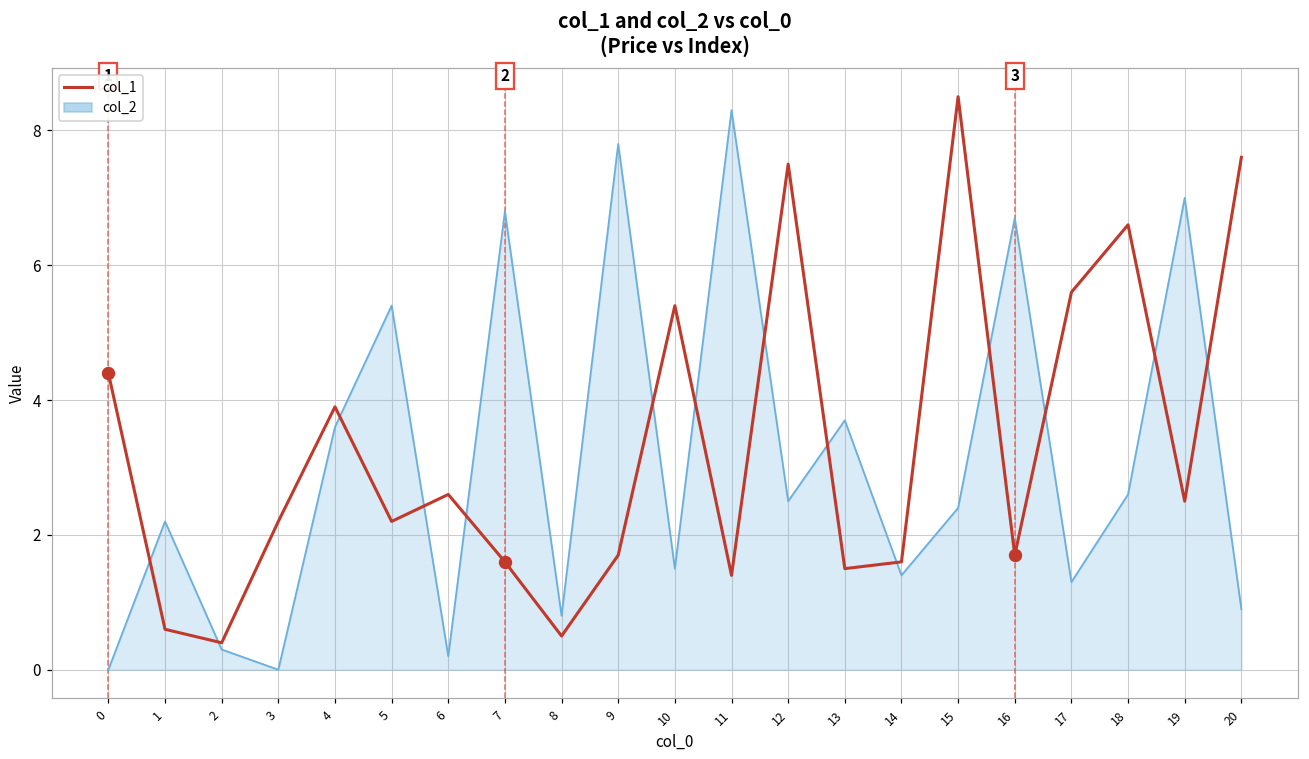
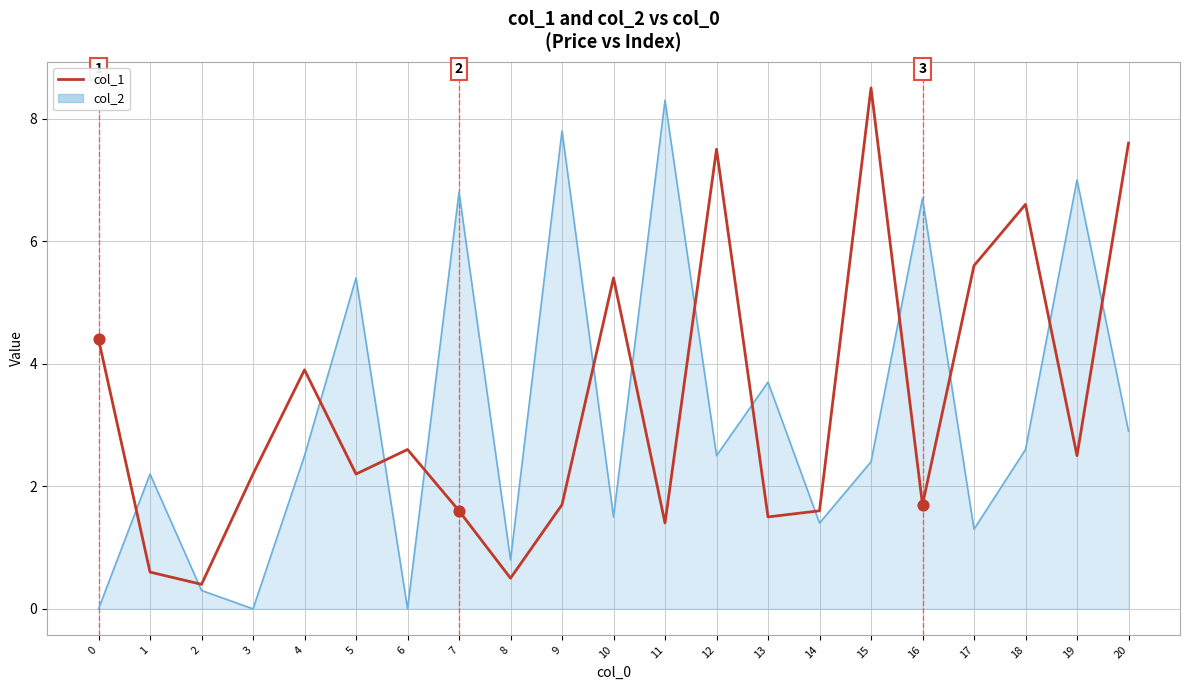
  {
    "col_2": {
      "0": 0.0,
      "1": 2.2,
      "2": 0.3,
      "3": 0.0,
-     "4": 3.6,
+     "4": 2.5,
      "5": 5.4,
-     "6": 0.2,
+     "6": 0.0,
      "7": 6.8,
      "8": 0.8,
      "9": 7.8,
      "10": 1.5,
      "11": 8.3,
      "12": 2.5,
      "13": 3.7,
      "14": 1.4,
      "15": 2.4,
      "16": 6.7,
      "17": 1.3,
      "18": 2.6,
      "19": 7.0,
-     "20": 0.9
+     "20": 2.9
    }
  }
